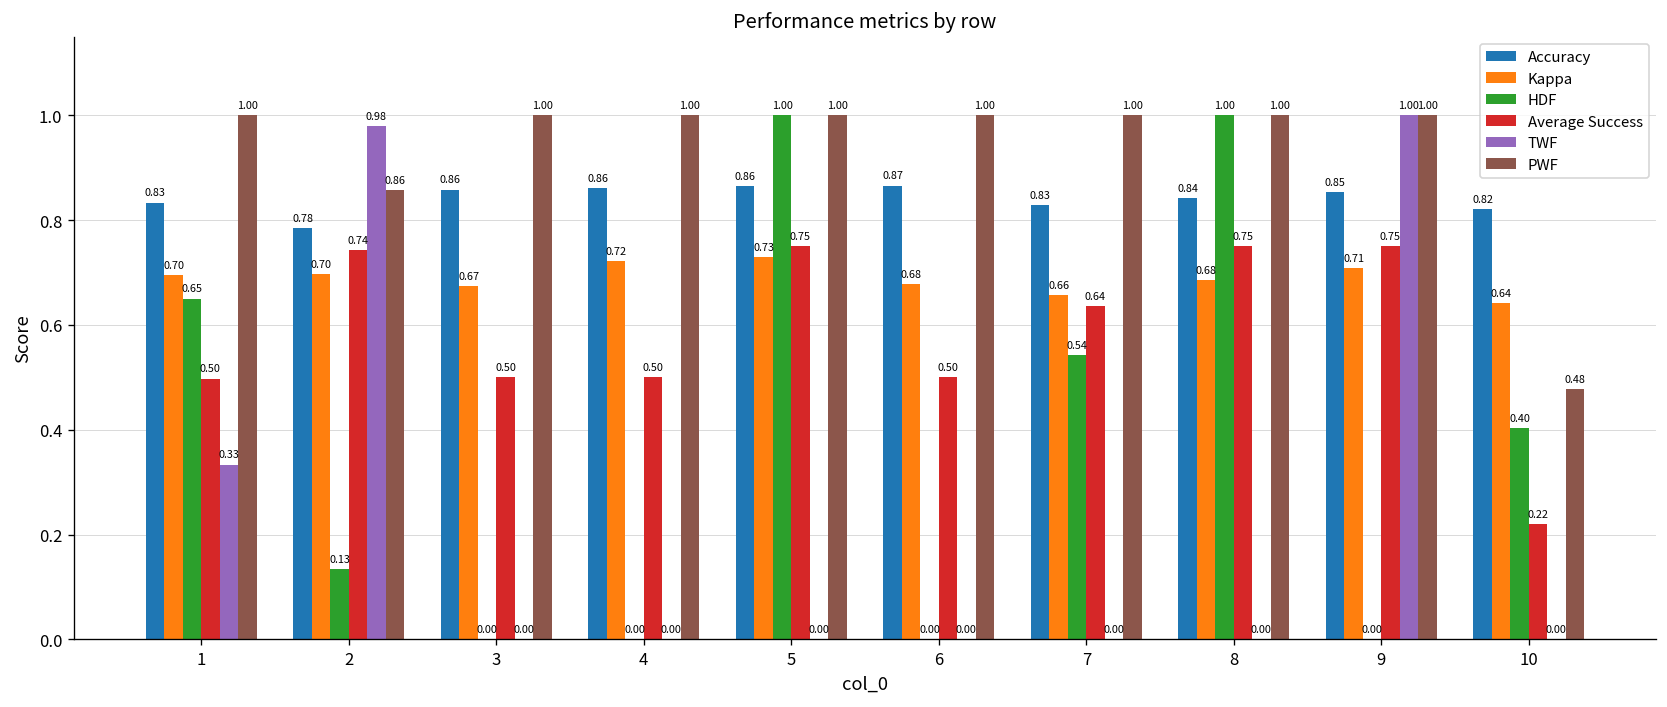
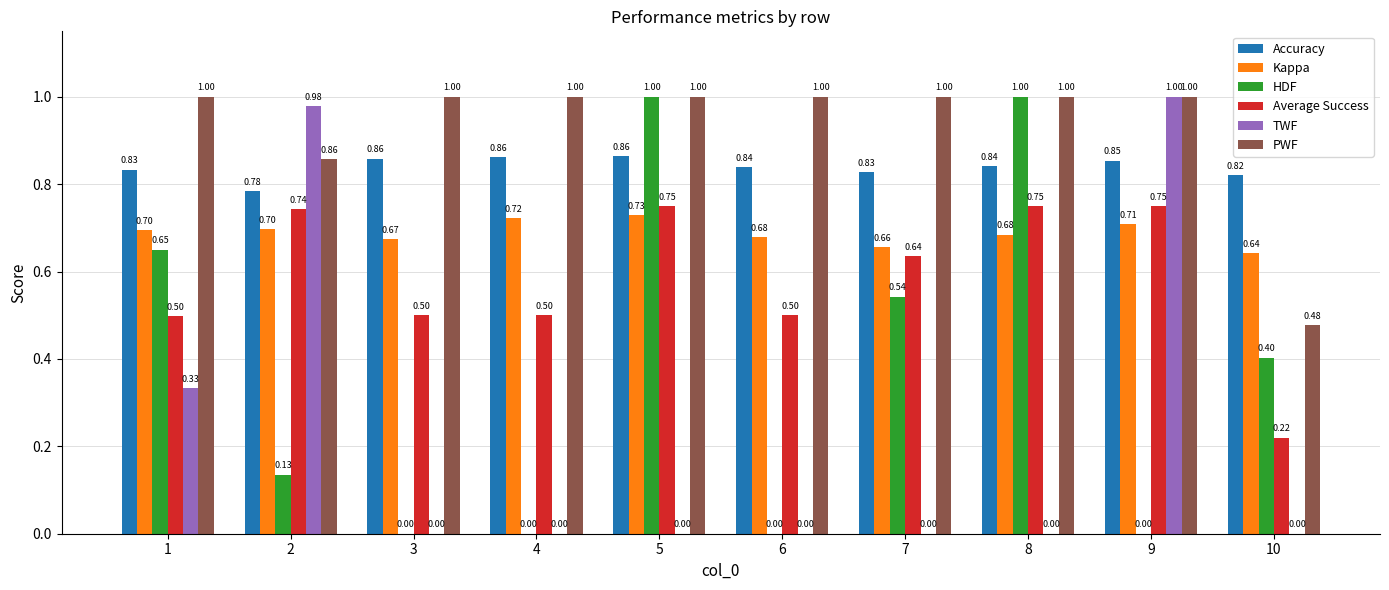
  {
    "Accuracy": {
      "1": 0.83,
      "2": 0.78,
      "3": 0.86,
      "4": 0.86,
      "5": 0.86,
-     "6": 0.87,
+     "6": 0.84,
      "7": 0.83,
      "8": 0.84,
      "9": 0.85,
      "10": 0.82
    },
    "Kappa": {
      "1": 0.70,
      "2": 0.70,
      "3": 0.67,
      "4": 0.72,
      "5": 0.73,
      "6": 0.68,
      "7": 0.66,
      "8": 0.68,
      "9": 0.71,
      "10": 0.64
    },
    "HDF": {
      "1": 0.65,
      "2": 0.13,
      "3": 0.00,
      "4": 0.00,
      "5": 1.00,
      "6": 0.00,
      "7": 0.54,
      "8": 1.00,
      "9": 0.00,
      "10": 0.40
    },
    "Average Success": {
      "1": 0.50,
      "2": 0.74,
      "3": 0.50,
      "4": 0.50,
      "5": 0.75,
      "6": 0.50,
      "7": 0.64,
      "8": 0.75,
      "9": 0.75,
      "10": 0.22
    },
    "TWF": {
      "1": 0.33,
      "2": 0.98,
      "3": 0.00,
      "4": 0.00,
      "5": 0.00,
      "6": 0.00,
      "7": 0.00,
      "8": 0.00,
      "9": 1.00,
      "10": 0.00
    },
    "PWF": {
      "1": 1.00,
      "2": 0.86,
      "3": 1.00,
      "4": 1.00,
      "5": 1.00,
      "6": 1.00,
      "7": 1.00,
      "8": 1.00,
      "9": 1.00,
      "10": 0.48
    }
  }
